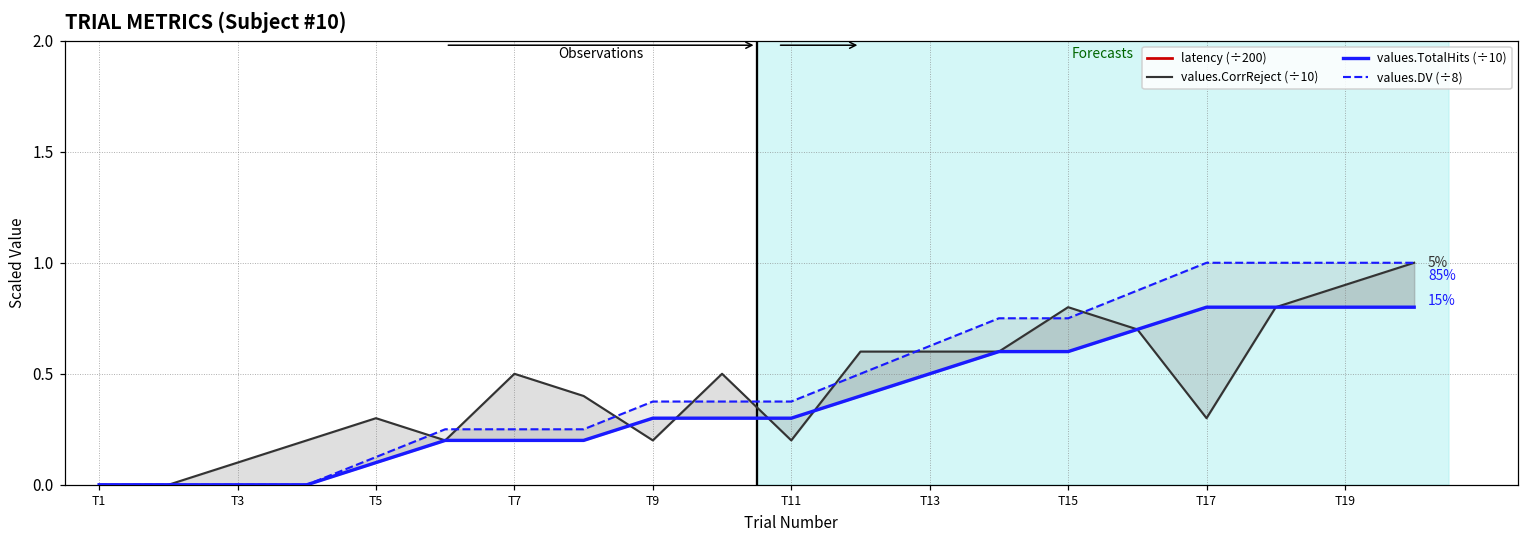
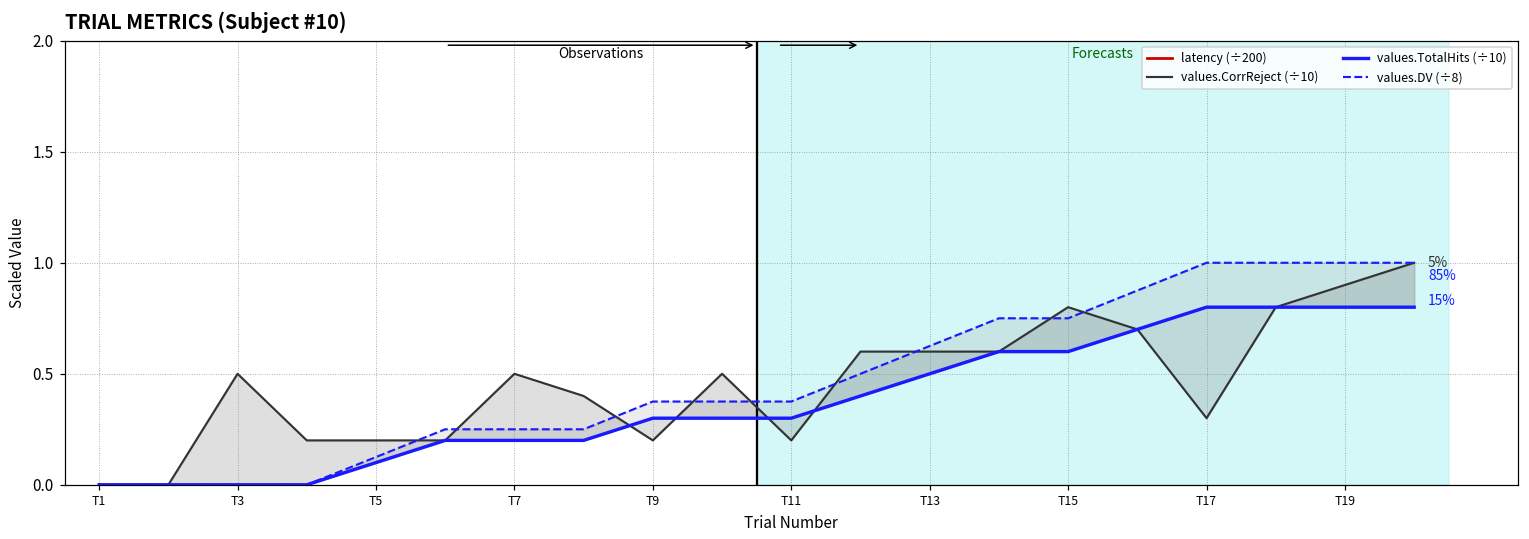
  {
    "values.CorrReject (÷10)": {
-     "T3": 0.10,
-     "T5": 0.30,
+     "T3": 0.50,
+     "T5": 0.20,
      "T9": 0.20,
      "T11": 0.20,
      "T17": 0.30
    }
  }
